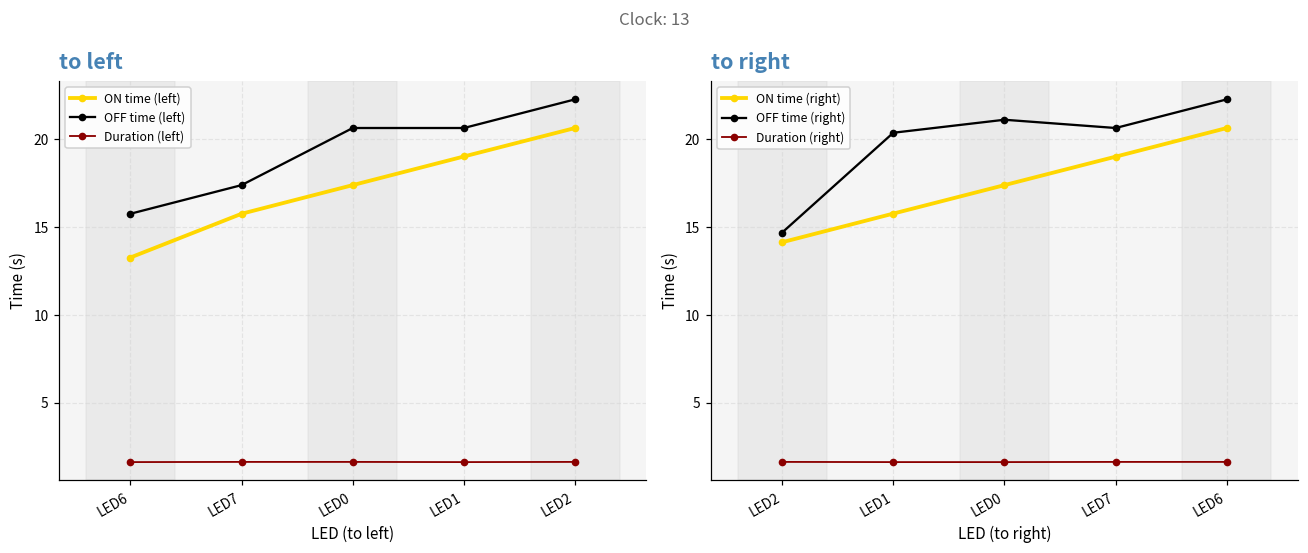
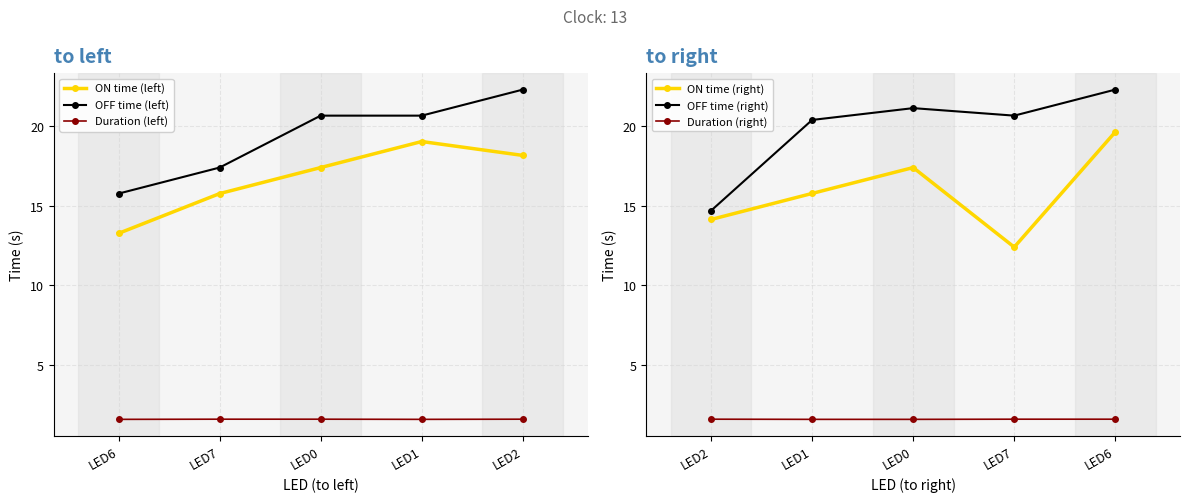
  {
    "to left": {
      "ON time (left)": {
        "LED6": 13.3,
        "LED7": 15.8,
        "LED0": 17.4,
        "LED1": 19.0,
-       "LED2": 20.6
+       "LED2": 18.1
      },
      "OFF time (left)": {
        "LED6": 15.8,
        "LED7": 17.4,
        "LED0": 20.6,
        "LED1": 20.6,
        "LED2": 22.3
      },
      "Duration (left)": {
        "LED6": 1.6,
        "LED7": 1.6,
        "LED0": 1.6,
        "LED1": 1.6,
        "LED2": 1.6
      }
    },
    "to right": {
      "ON time (right)": {
        "LED2": 14.1,
        "LED1": 15.8,
        "LED0": 17.4,
-       "LED7": 19.0,
-       "LED6": 20.6
+       "LED7": 12.4,
+       "LED6": 19.6
      },
      "OFF time (right)": {
        "LED2": 14.7,
        "LED1": 20.4,
        "LED0": 21.1,
        "LED7": 20.6,
        "LED6": 22.3
      },
      "Duration (right)": {
        "LED2": 1.6,
        "LED1": 1.6,
        "LED0": 1.6,
        "LED7": 1.6,
        "LED6": 1.6
      }
    }
  }
